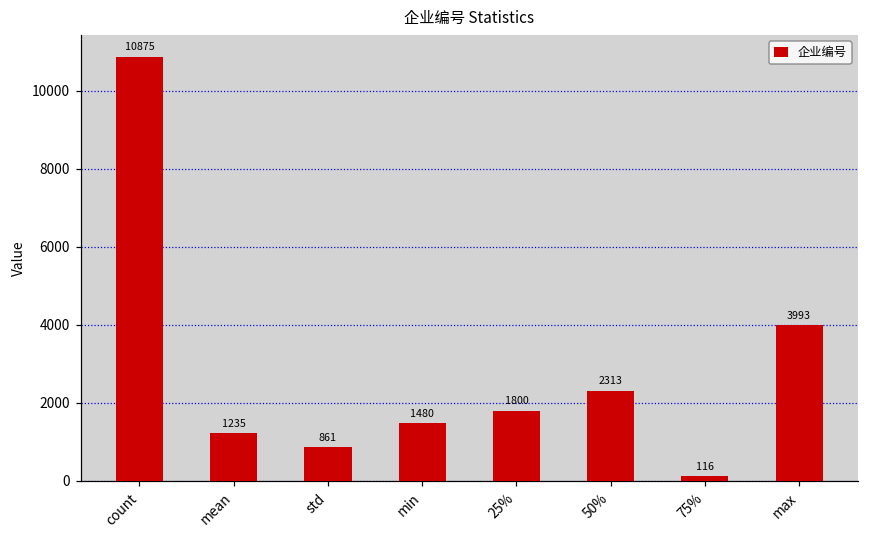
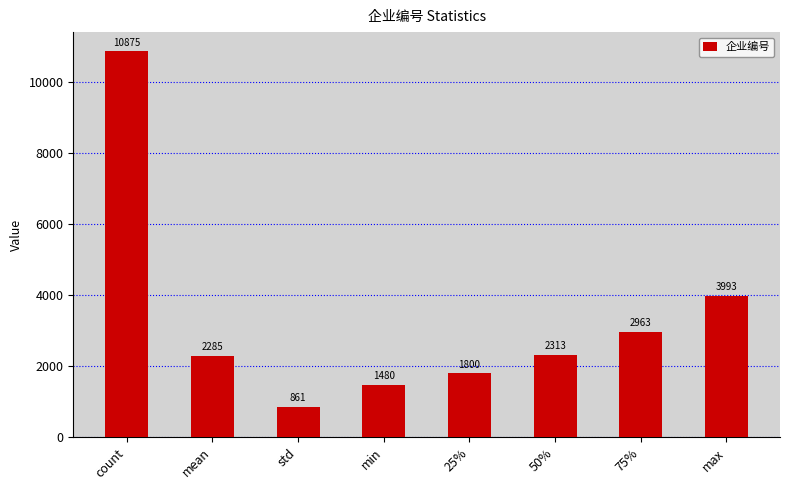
  {
    "count": 10875,
-   "mean": 1235,
+   "mean": 2285,
    "std": 861,
    "min": 1480,
    "25%": 1800,
    "50%": 2313,
-   "75%": 116,
+   "75%": 2963,
    "max": 3993
  }
